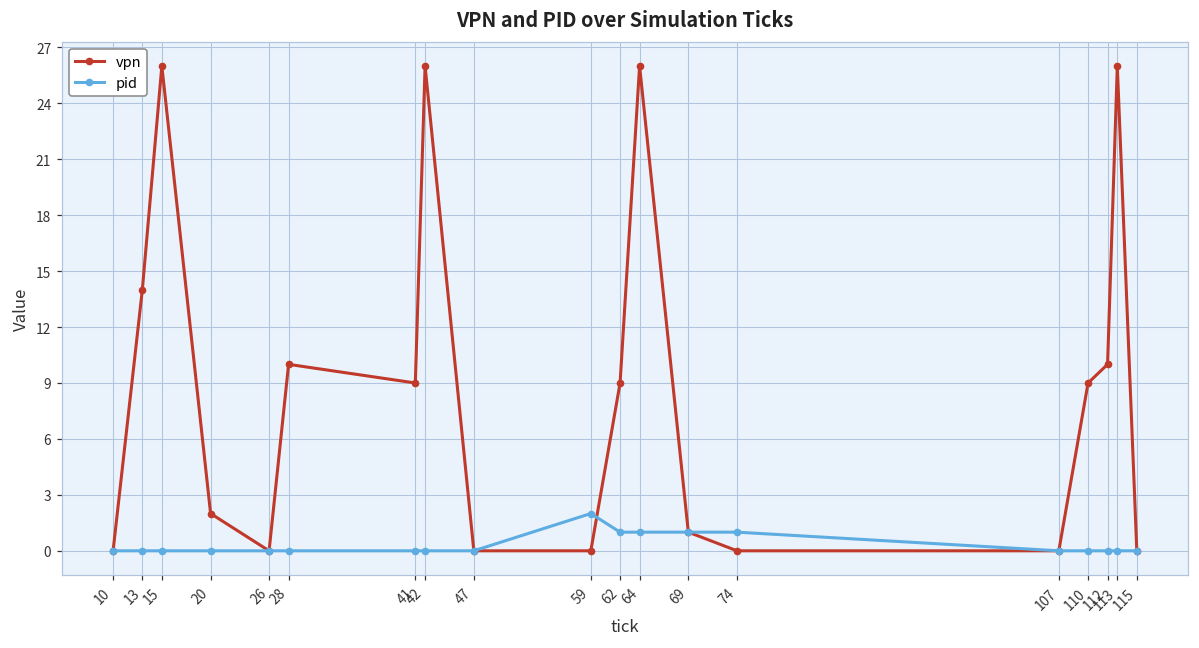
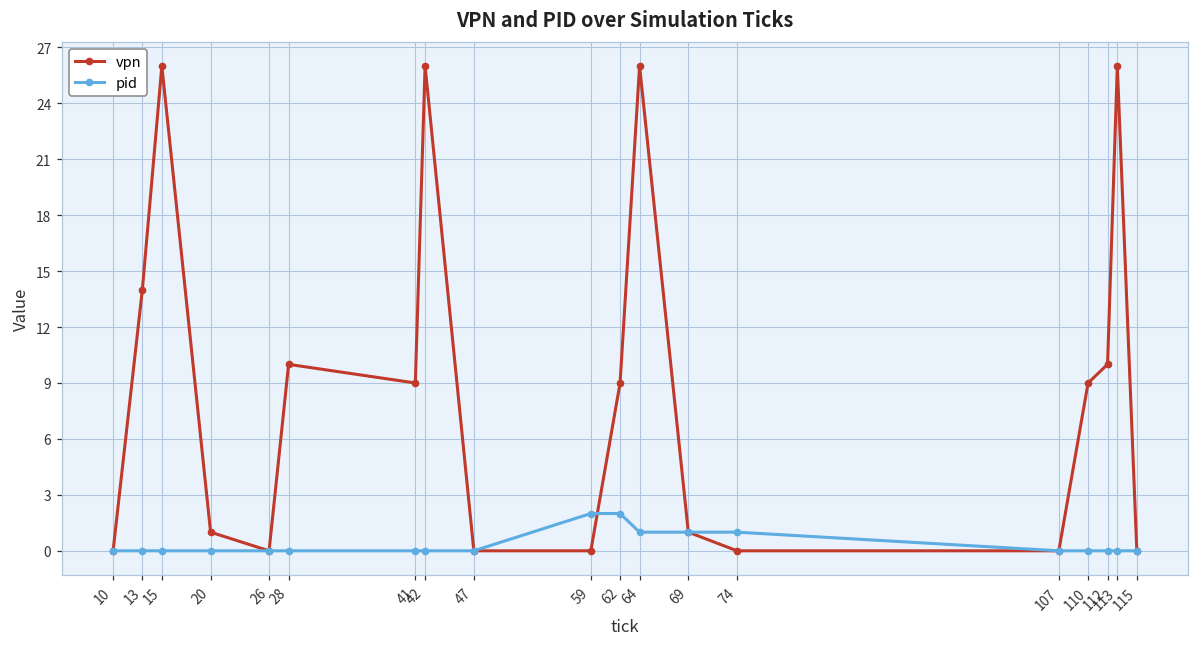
  {
    "vpn": {
      "13": 14,
      "15": 26,
-     "20": 2,
+     "20": 1,
      "28": 10,
      "41": 9,
      "42": 26,
      "59": 0,
      "62": 9,
      "64": 26,
      "74": 0,
      "110": 9,
      "112": 10,
      "113": 26
    },
    "pid": {
      "13": 0,
      "15": 0,
      "20": 0,
      "28": 0,
      "41": 0,
      "42": 0,
      "59": 2,
-     "62": 1,
+     "62": 2,
      "64": 1,
      "74": 1,
      "110": 0,
      "112": 0,
      "113": 0
    }
  }
